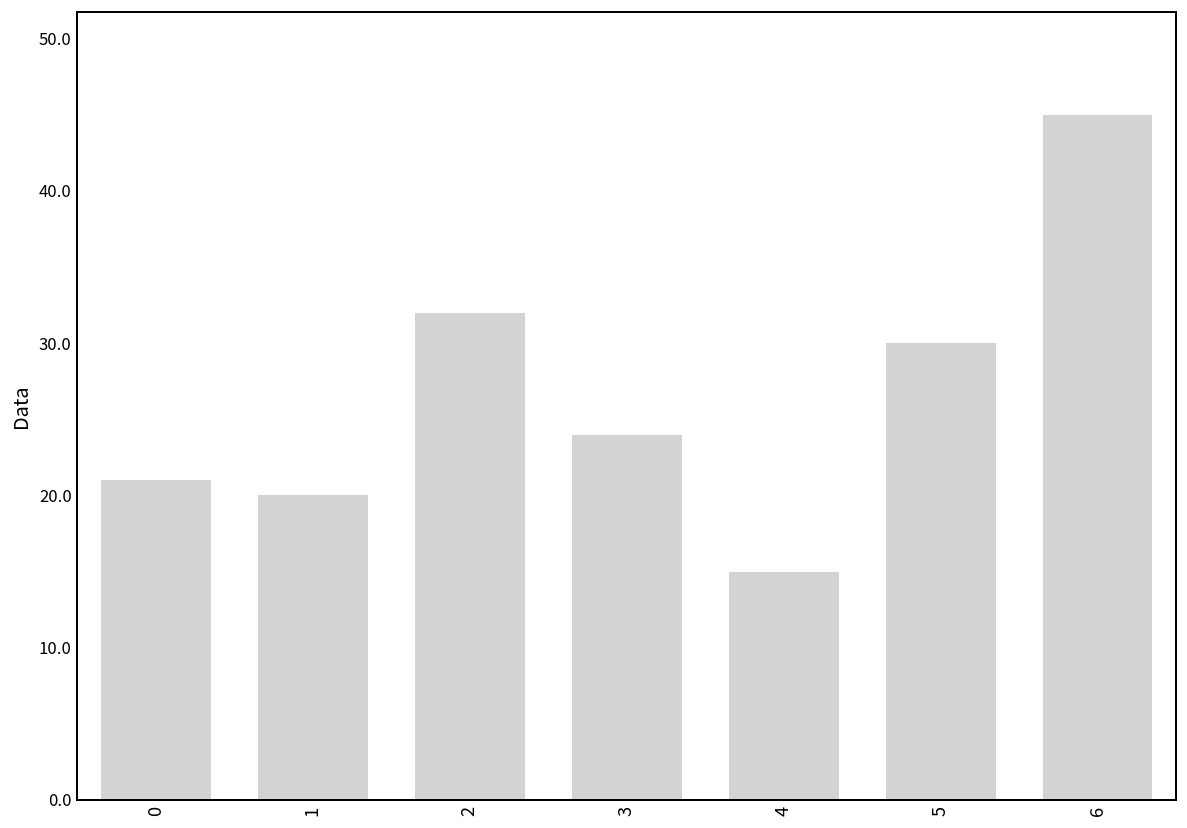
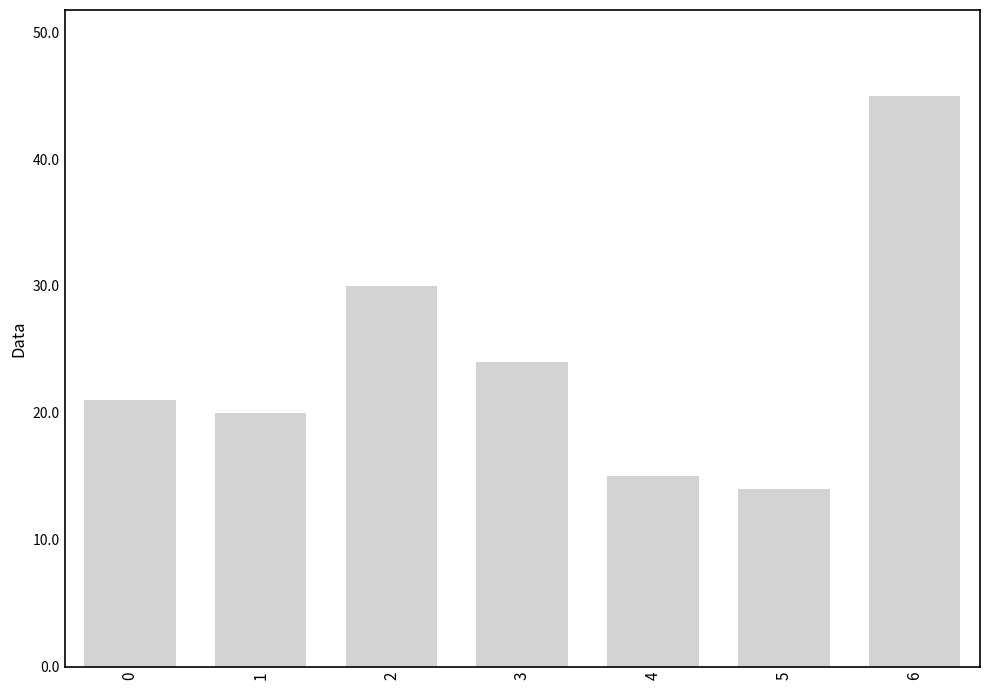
  {
    "0": 21,
    "1": 20,
-   "2": 32,
+   "2": 30,
    "3": 24,
    "4": 15,
-   "5": 30,
+   "5": 14,
    "6": 45
  }
